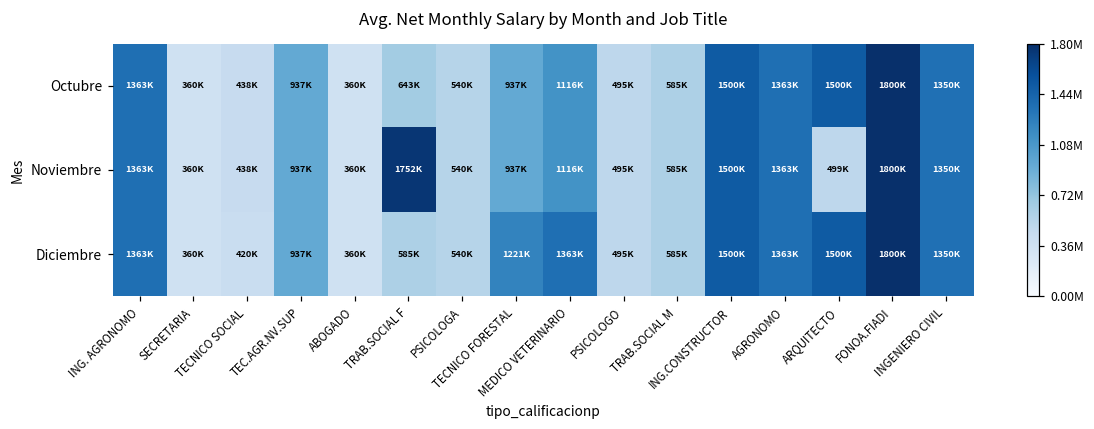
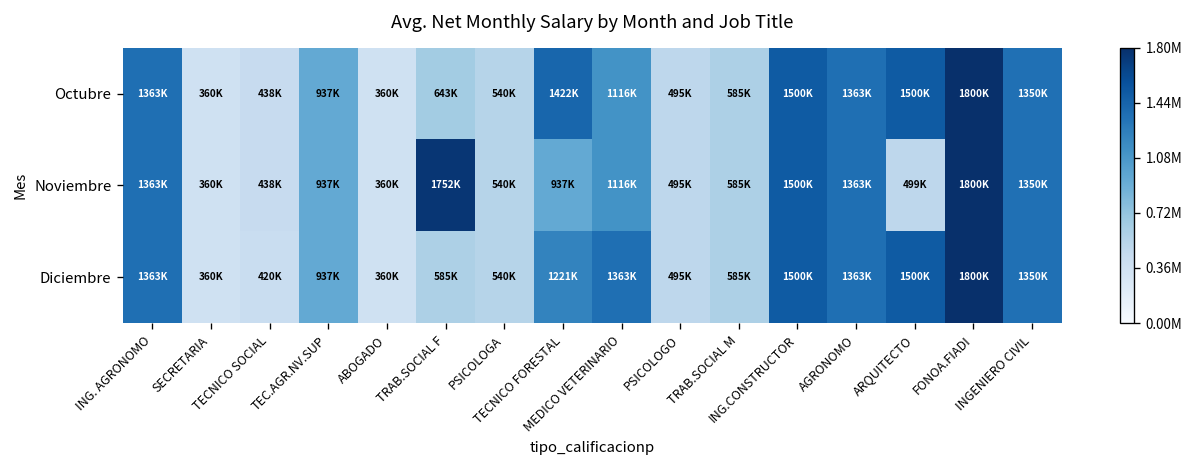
  {
    "Octubre": {
      "ING. AGRONOMO": "1363K",
      "SECRETARIA": "360K",
      "TECNICO SOCIAL": "438K",
      "TEC.AGR.NV.SUP": "937K",
      "ABOGADO": "360K",
      "TRAB.SOCIAL F": "643K",
      "PSICOLOGA": "540K",
-     "TECNICO FORESTAL": "937K",
+     "TECNICO FORESTAL": "1422K",
      "MEDICO VETERINARIO": "1116K",
      "PSICOLOGO": "495K",
      "TRAB.SOCIAL M": "585K",
      "ING.CONSTRUCTOR": "1500K",
      "AGRONOMO": "1363K",
      "ARQUITECTO": "1500K",
      "FONOA.FIADI": "1800K",
      "INGENIERO CIVIL": "1350K"
    },
    "Noviembre": {
      "ING. AGRONOMO": "1363K",
      "SECRETARIA": "360K",
      "TECNICO SOCIAL": "438K",
      "TEC.AGR.NV.SUP": "937K",
      "ABOGADO": "360K",
      "TRAB.SOCIAL F": "1752K",
      "PSICOLOGA": "540K",
      "TECNICO FORESTAL": "937K",
      "MEDICO VETERINARIO": "1116K",
      "PSICOLOGO": "495K",
      "TRAB.SOCIAL M": "585K",
      "ING.CONSTRUCTOR": "1500K",
      "AGRONOMO": "1363K",
      "ARQUITECTO": "499K",
      "FONOA.FIADI": "1800K",
      "INGENIERO CIVIL": "1350K"
    },
    "Diciembre": {
      "ING. AGRONOMO": "1363K",
      "SECRETARIA": "360K",
      "TECNICO SOCIAL": "420K",
      "TEC.AGR.NV.SUP": "937K",
      "ABOGADO": "360K",
      "TRAB.SOCIAL F": "585K",
      "PSICOLOGA": "540K",
      "TECNICO FORESTAL": "1221K",
      "MEDICO VETERINARIO": "1363K",
      "PSICOLOGO": "495K",
      "TRAB.SOCIAL M": "585K",
      "ING.CONSTRUCTOR": "1500K",
      "AGRONOMO": "1363K",
      "ARQUITECTO": "1500K",
      "FONOA.FIADI": "1800K",
      "INGENIERO CIVIL": "1350K"
    }
  }
